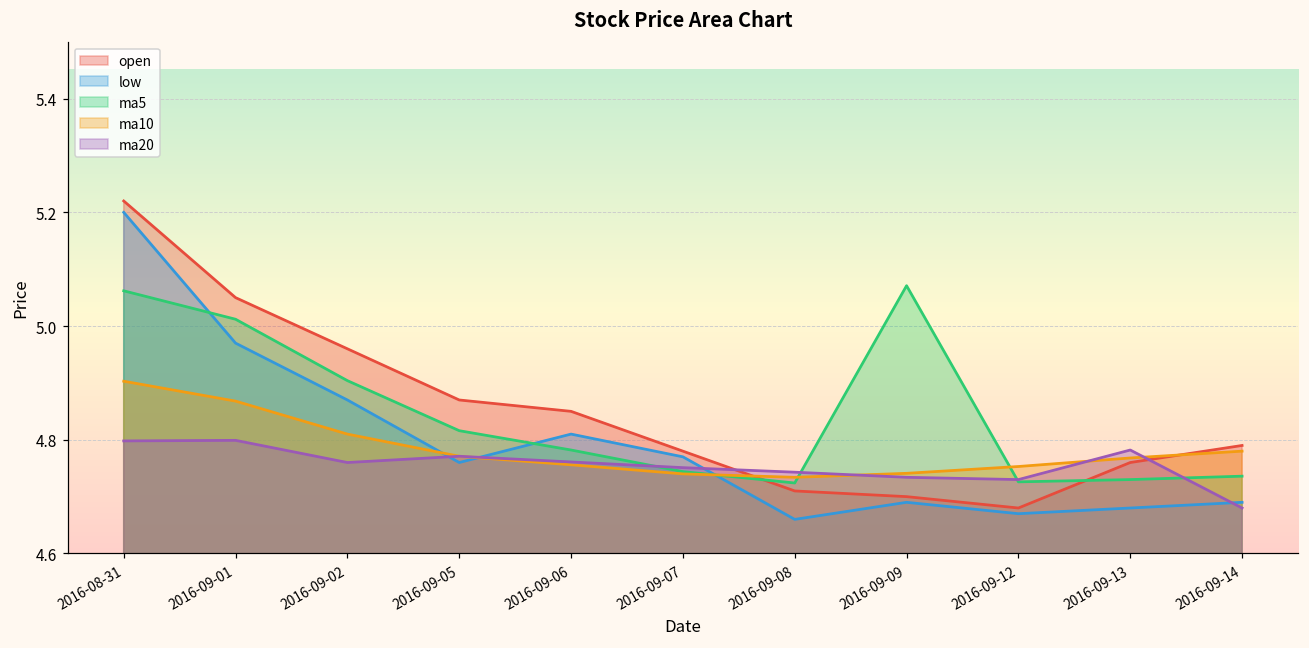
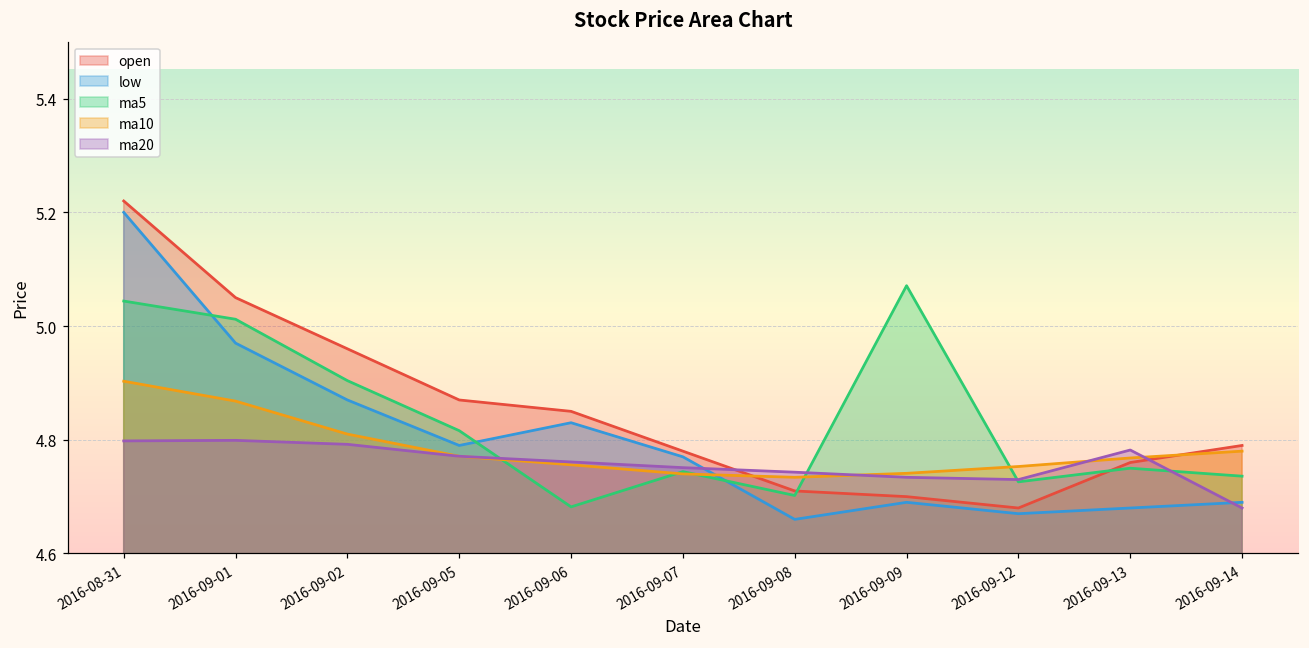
  {
    "low": {
      "2016-08-31": 5.20,
      "2016-09-01": 4.97,
      "2016-09-02": 4.87,
-     "2016-09-05": 4.76,
-     "2016-09-06": 4.81,
+     "2016-09-05": 4.79,
+     "2016-09-06": 4.83,
      "2016-09-07": 4.77,
      "2016-09-08": 4.66,
      "2016-09-09": 4.69,
      "2016-09-12": 4.67,
      "2016-09-13": 4.68,
      "2016-09-14": 4.69
    },
    "ma5": {
-     "2016-08-31": 5.06,
+     "2016-08-31": 5.04,
      "2016-09-01": 5.01,
      "2016-09-02": 4.90,
      "2016-09-05": 4.82,
-     "2016-09-06": 4.78,
-     "2016-09-08": 4.72,
+     "2016-09-06": 4.68,
+     "2016-09-08": 4.70,
      "2016-09-09": 5.07,
-     "2016-09-13": 4.73,
+     "2016-09-13": 4.75,
      "2016-09-14": 4.74
    },
    "ma20": {
      "2016-08-31": 4.80,
      "2016-09-01": 4.80,
-     "2016-09-02": 4.76,
+     "2016-09-02": 4.79,
      "2016-09-06": 4.76,
      "2016-09-07": 4.75,
      "2016-09-08": 4.74,
      "2016-09-09": 4.73,
      "2016-09-13": 4.78,
      "2016-09-14": 4.68
    }
  }
